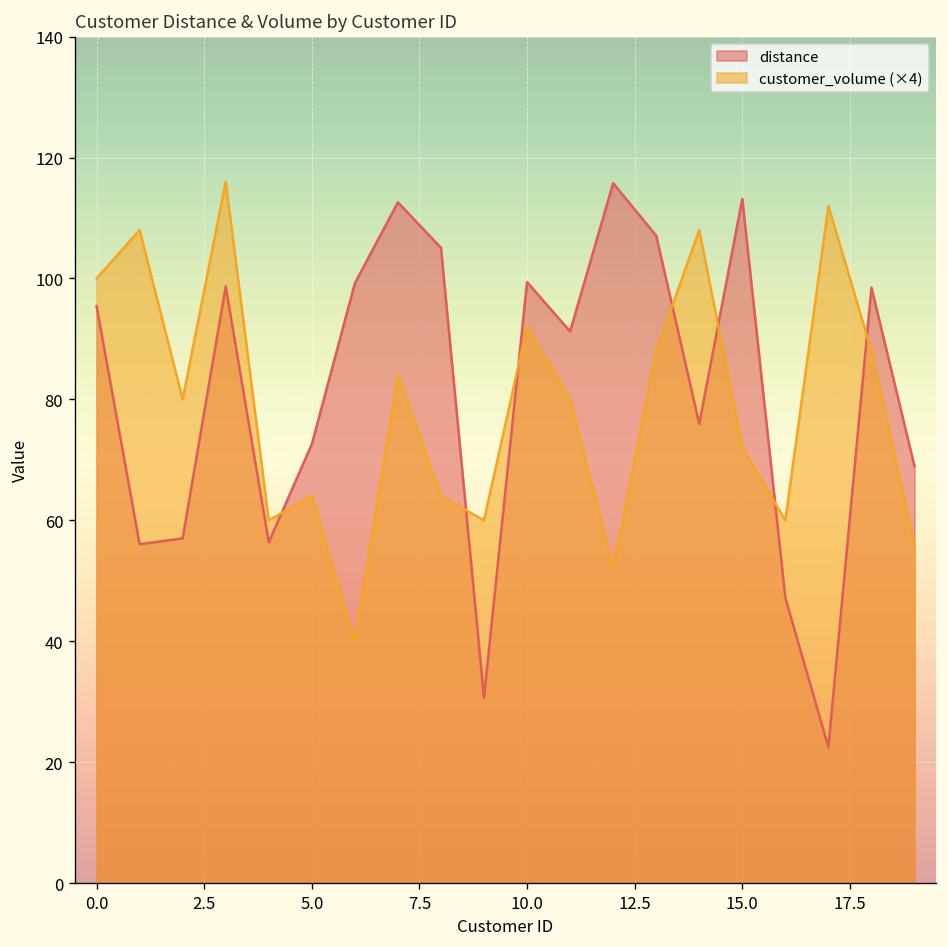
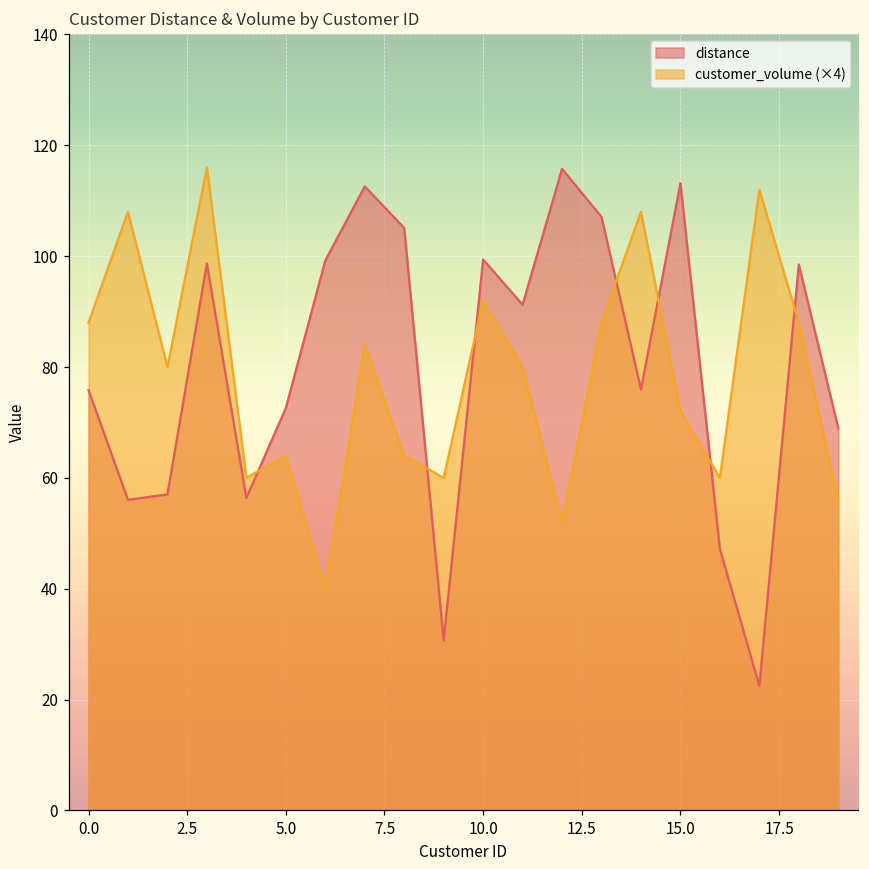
  {
    "distance": {
-     "0.0": 95,
+     "0.0": 76,
      "5.0": 73,
      "10.0": 99,
      "15.0": 113
    },
    "customer_volume (×4)": {
-     "0.0": 100,
+     "0.0": 88,
      "5.0": 64,
      "10.0": 92,
      "15.0": 72
    }
  }
